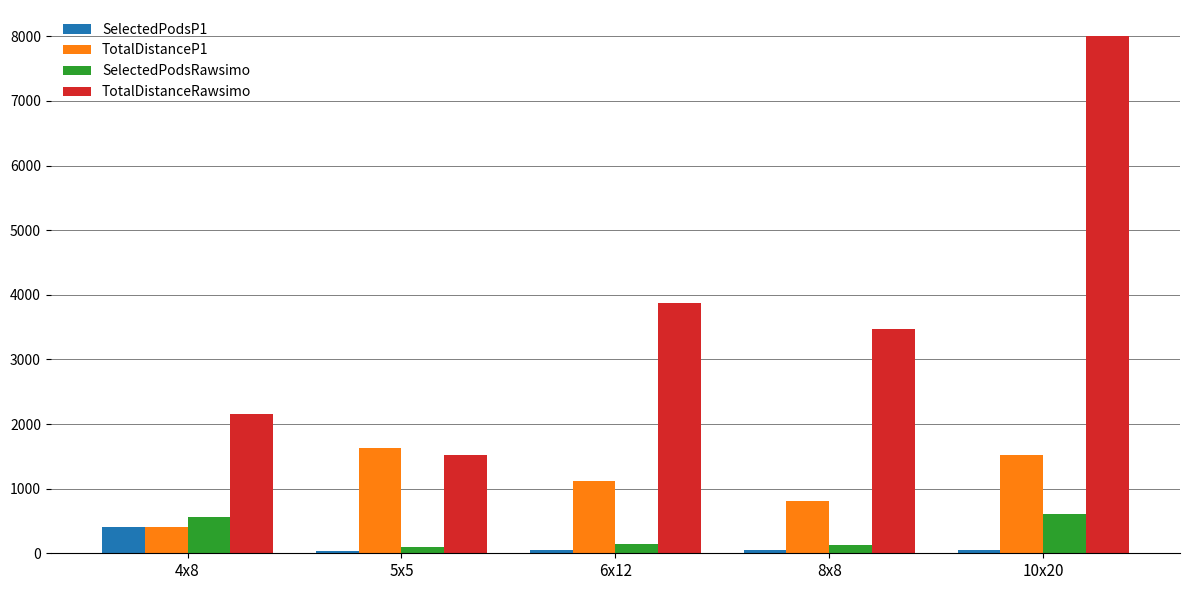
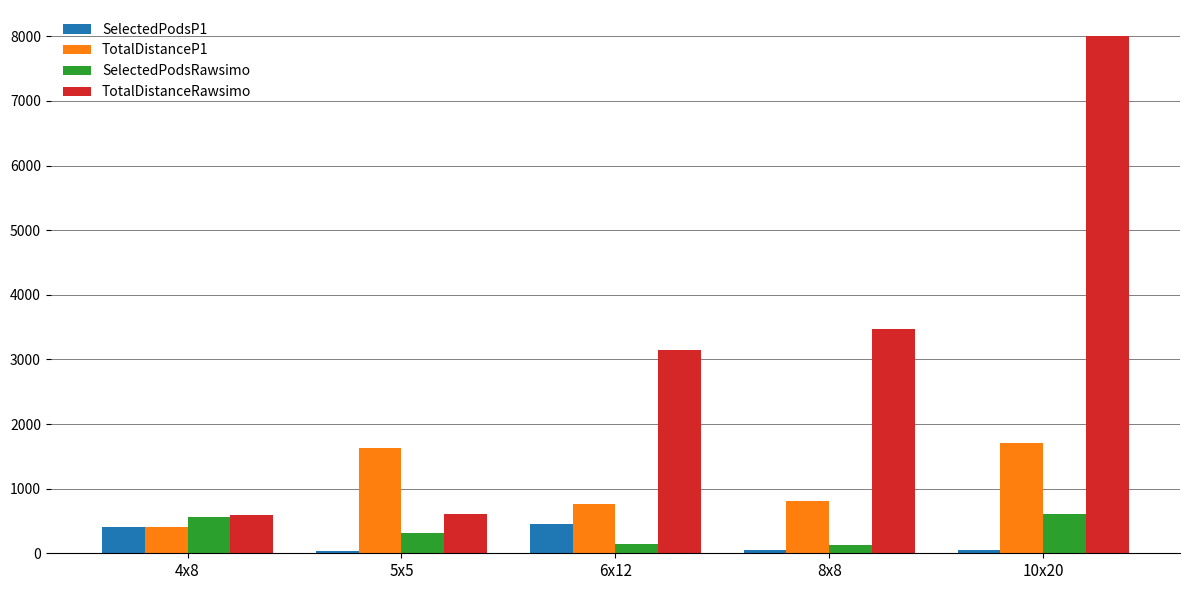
  {
    "SelectedPodsP1": {
      "4x8": 400,
-     "6x12": 0,
+     "6x12": 400,
      "8x8": 0,
      "10x20": 100
    },
    "TotalDistanceP1": {
      "4x8": 400,
      "5x5": 1600,
-     "6x12": 1100,
+     "6x12": 800,
      "8x8": 800,
-     "10x20": 1500
+     "10x20": 1700
    },
    "SelectedPodsRawsimo": {
      "4x8": 600,
-     "5x5": 100,
+     "5x5": 300,
      "6x12": 100,
      "8x8": 100,
      "10x20": 600
    },
    "TotalDistanceRawsimo": {
-     "4x8": 2200,
-     "5x5": 1500,
-     "6x12": 3900,
+     "4x8": 600,
+     "5x5": 600,
+     "6x12": 3100,
      "8x8": 3500,
      "10x20": 8000
    }
  }
